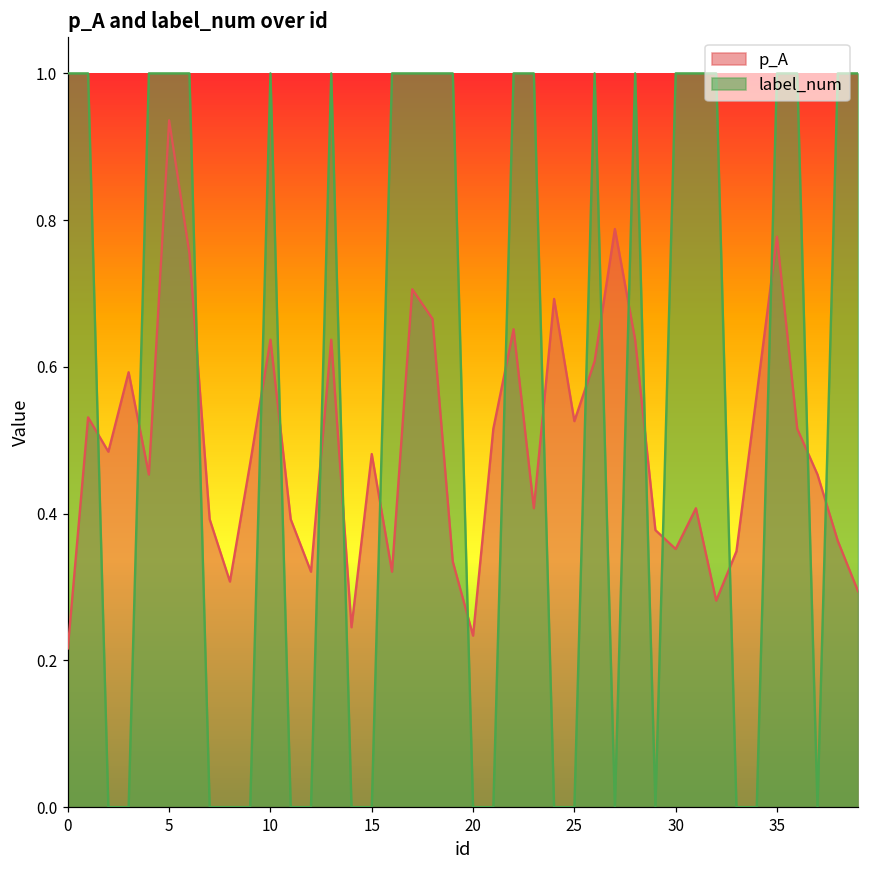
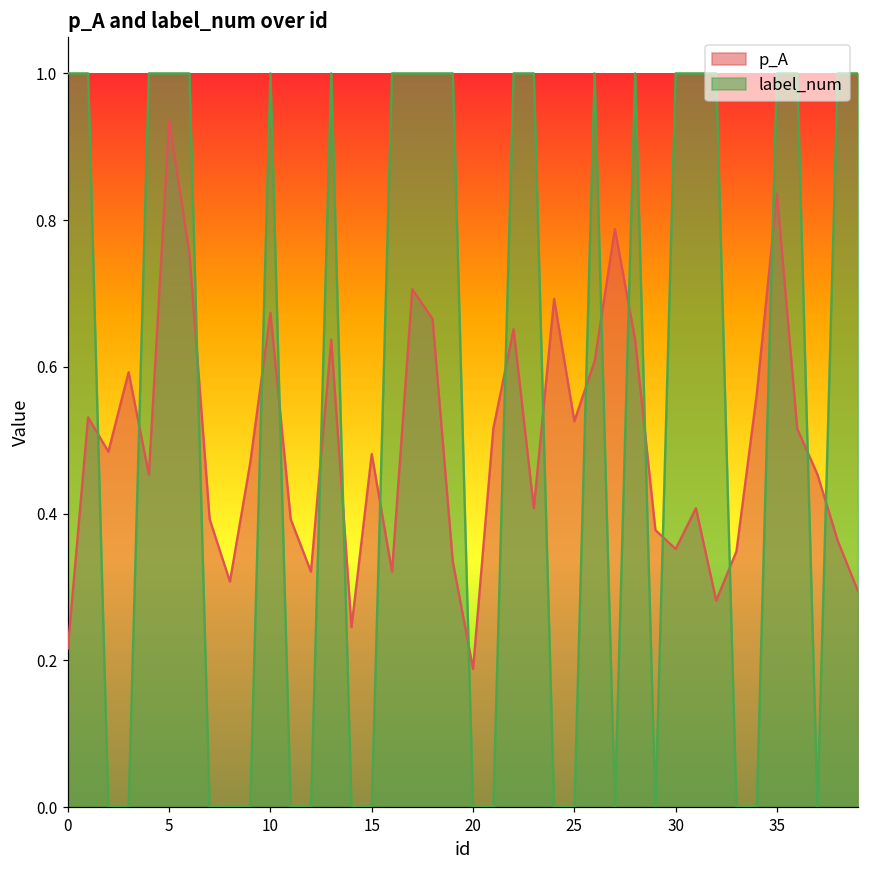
  {
    "p_A": {
      "0": 0.22,
      "5": 0.94,
-     "10": 0.64,
+     "10": 0.67,
      "15": 0.48,
-     "20": 0.23,
+     "20": 0.19,
      "25": 0.53,
      "30": 0.35,
-     "35": 0.78
+     "35": 0.84
    },
    "label_num": {
      "0": 1.00,
      "5": 1.00,
      "10": 1.00,
      "15": 0.00,
      "20": 0.00,
      "25": 0.00,
      "30": 1.00
    }
  }
